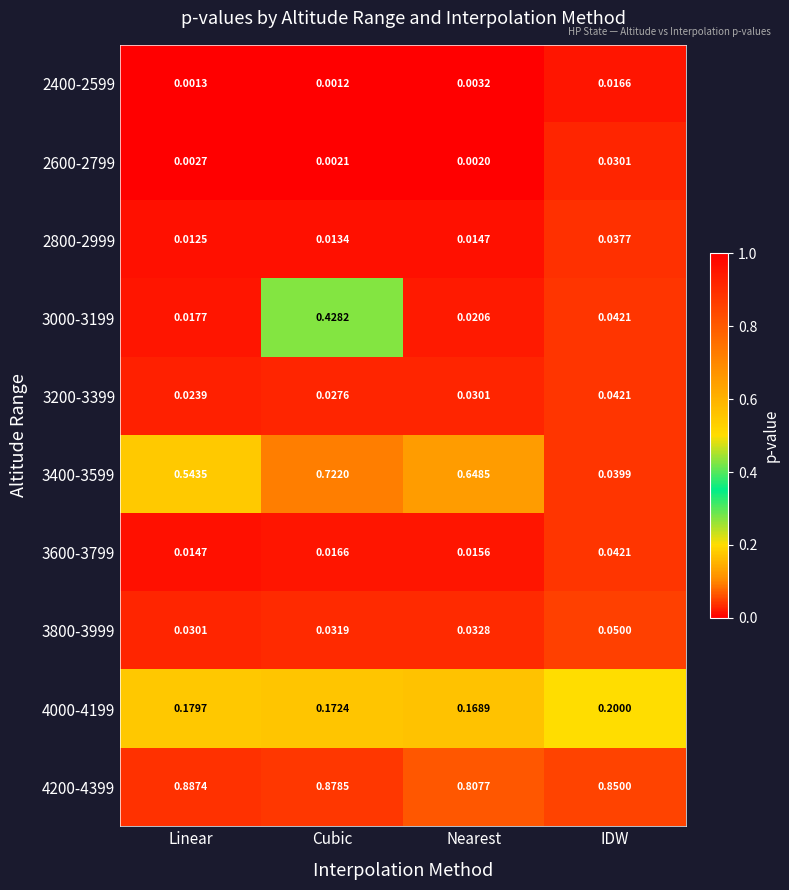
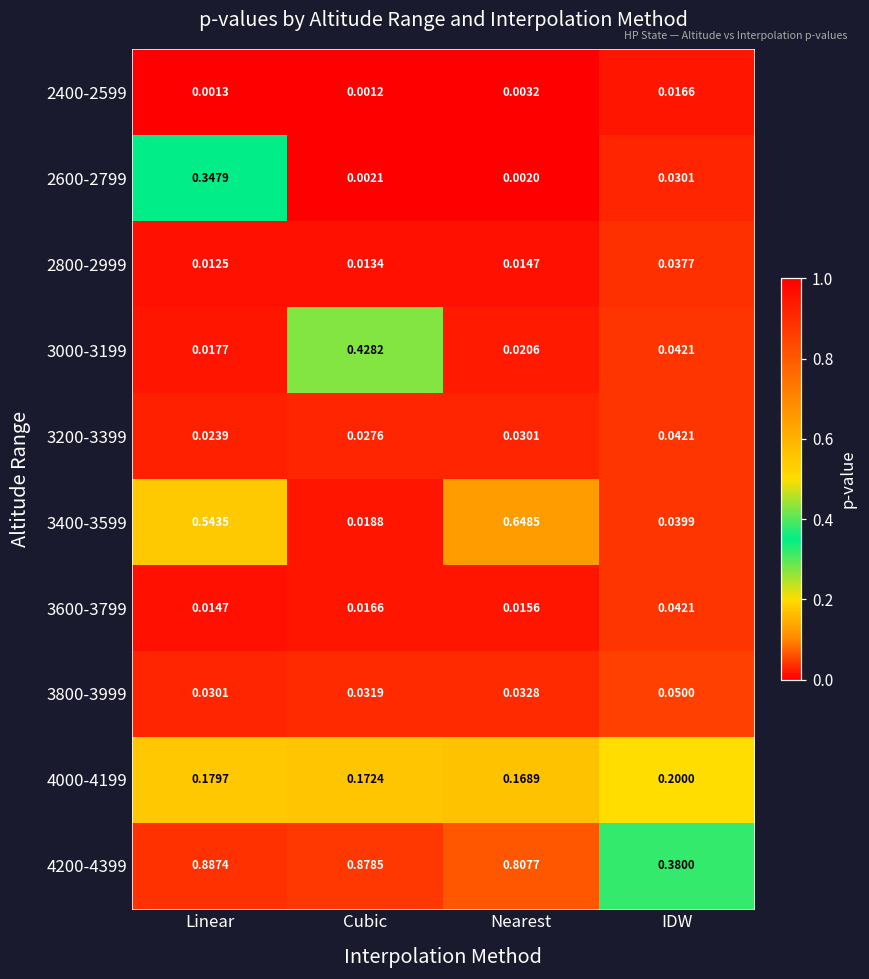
  {
    "2400-2599": {
      "Linear": 0.0013,
      "Cubic": 0.0012,
      "Nearest": 0.0032,
      "IDW": 0.0166
    },
    "2600-2799": {
-     "Linear": 0.0027,
+     "Linear": 0.3479,
      "Cubic": 0.0021,
      "Nearest": 0.0020,
      "IDW": 0.0301
    },
    "2800-2999": {
      "Linear": 0.0125,
      "Cubic": 0.0134,
      "Nearest": 0.0147,
      "IDW": 0.0377
    },
    "3000-3199": {
      "Linear": 0.0177,
      "Cubic": 0.4282,
      "Nearest": 0.0206,
      "IDW": 0.0421
    },
    "3200-3399": {
      "Linear": 0.0239,
      "Cubic": 0.0276,
      "Nearest": 0.0301,
      "IDW": 0.0421
    },
    "3400-3599": {
      "Linear": 0.5435,
-     "Cubic": 0.7220,
+     "Cubic": 0.0188,
      "Nearest": 0.6485,
      "IDW": 0.0399
    },
    "3600-3799": {
      "Linear": 0.0147,
      "Cubic": 0.0166,
      "Nearest": 0.0156,
      "IDW": 0.0421
    },
    "3800-3999": {
      "Linear": 0.0301,
      "Cubic": 0.0319,
      "Nearest": 0.0328,
      "IDW": 0.0500
    },
    "4000-4199": {
      "Linear": 0.1797,
      "Cubic": 0.1724,
      "Nearest": 0.1689,
      "IDW": 0.2000
    },
    "4200-4399": {
      "Linear": 0.8874,
      "Cubic": 0.8785,
      "Nearest": 0.8077,
-     "IDW": 0.8500
+     "IDW": 0.3800
    }
  }
